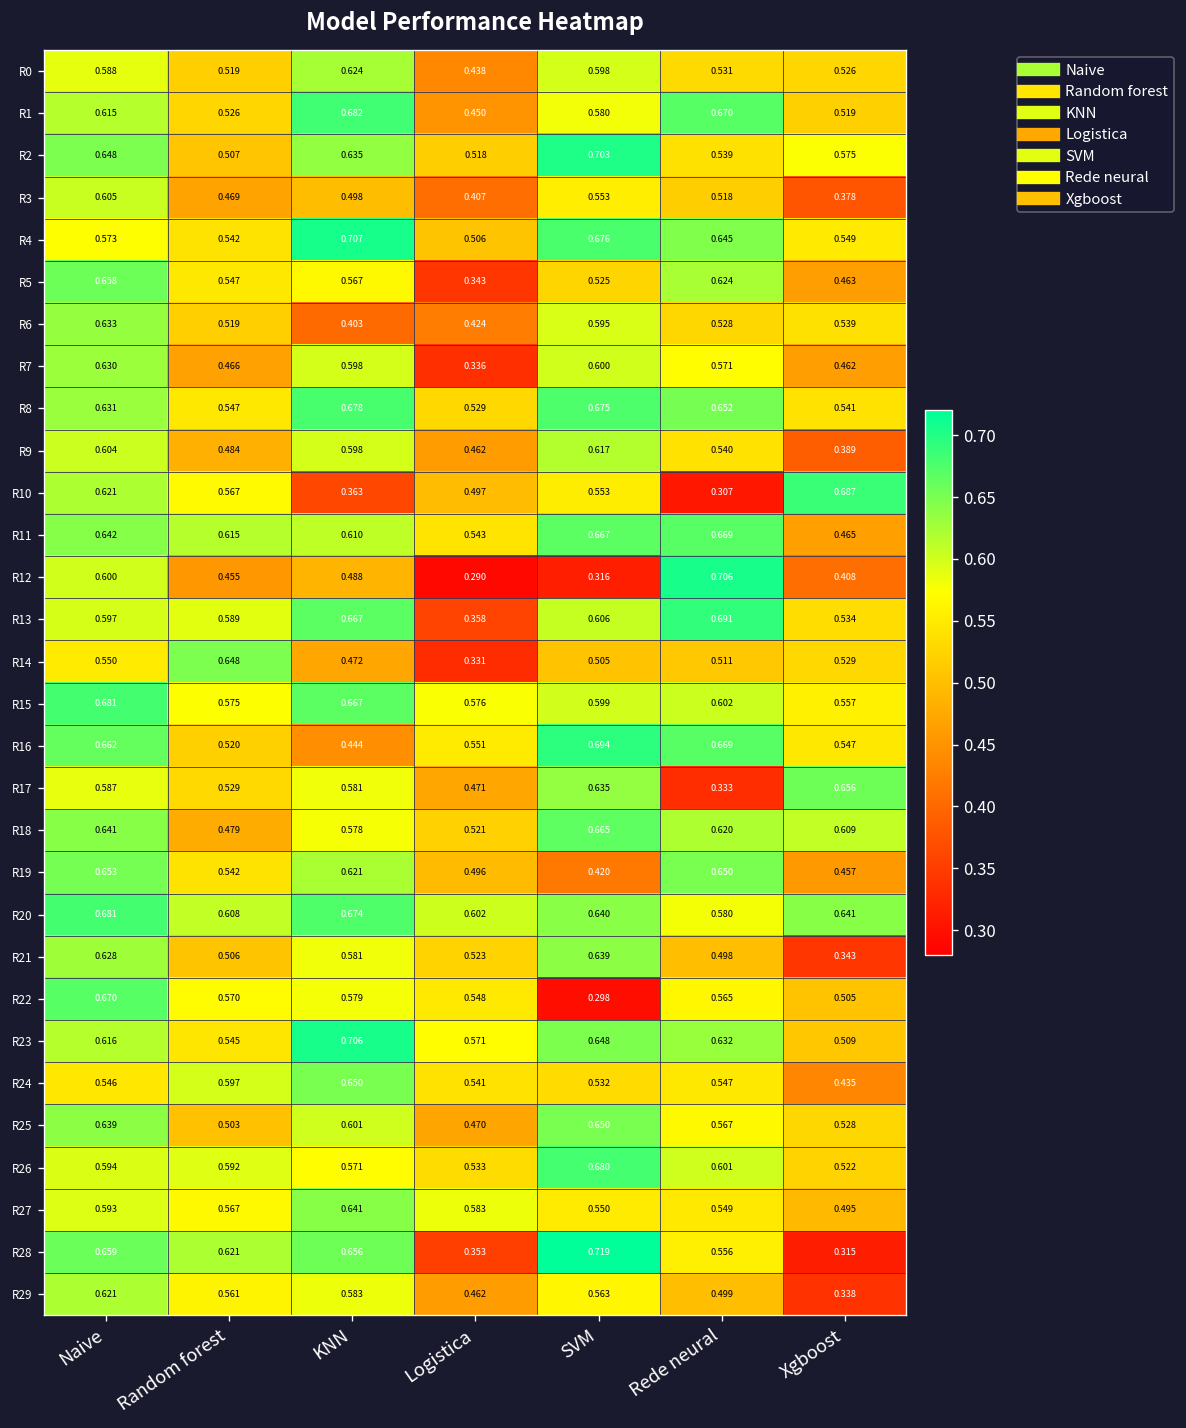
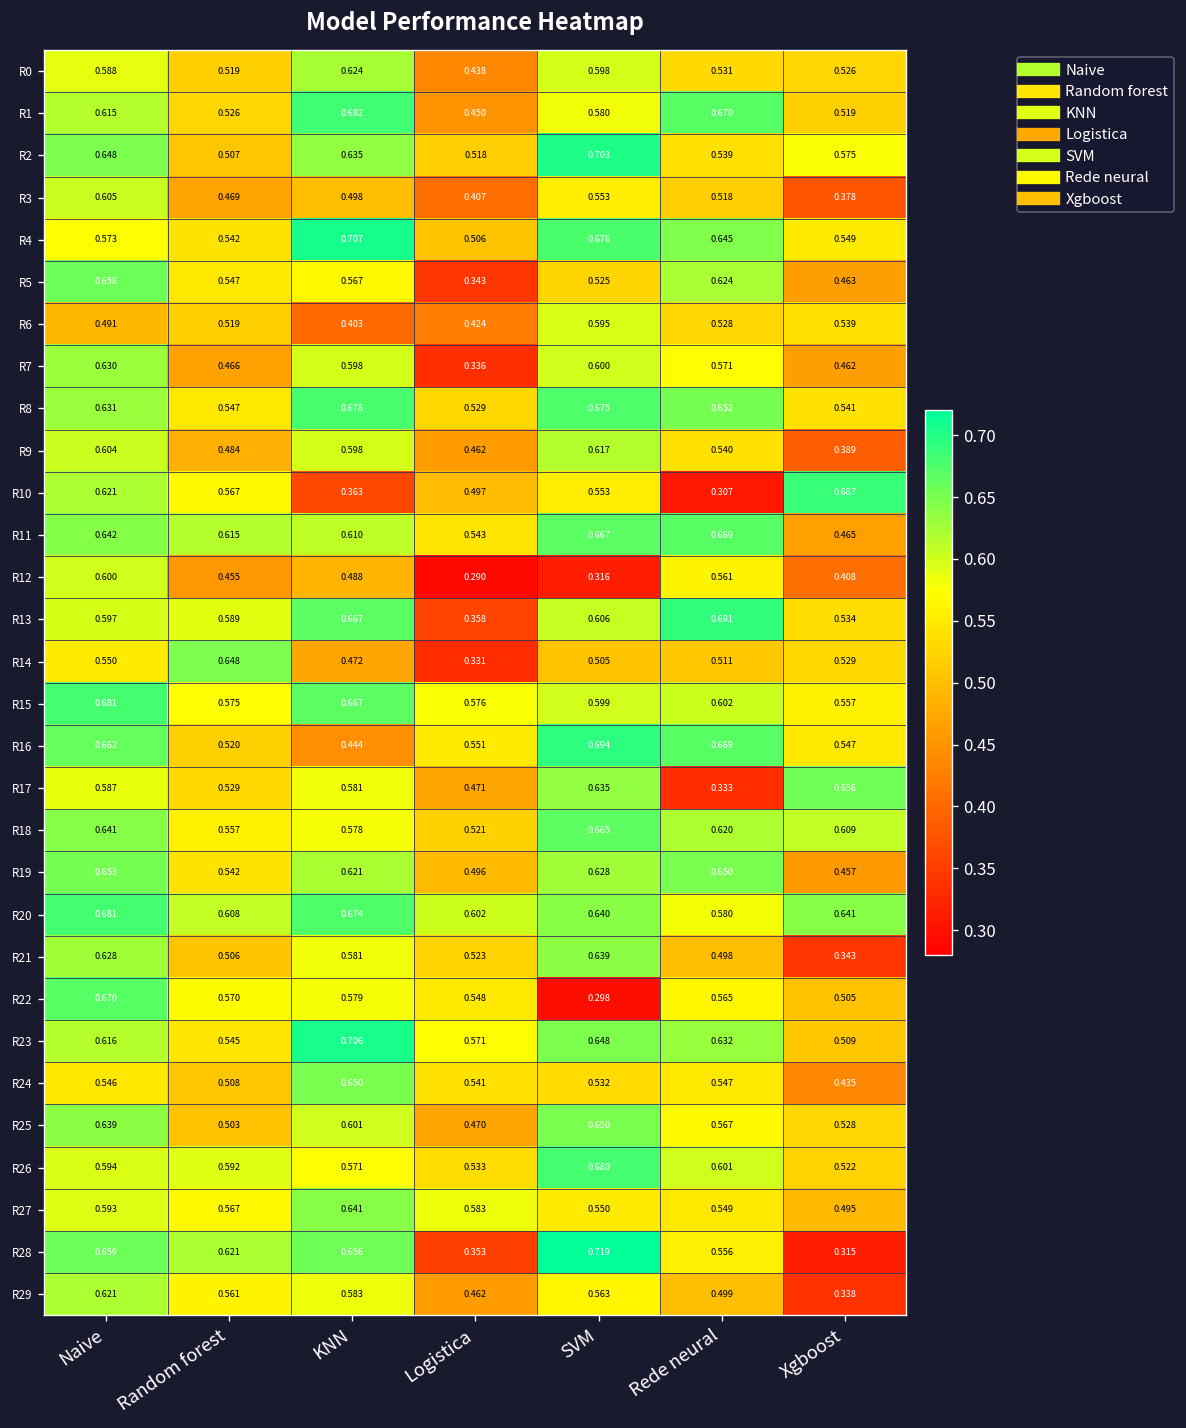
  {
    "R6": {
-     "Naive": 0.633,
+     "Naive": 0.491,
      "Random forest": 0.519,
      "KNN": 0.403,
      "Logistica": 0.424,
      "SVM": 0.595,
      "Rede neural": 0.528,
      "Xgboost": 0.539
    },
    "R12": {
      "Naive": 0.600,
      "Random forest": 0.455,
      "KNN": 0.488,
      "Logistica": 0.290,
      "SVM": 0.316,
-     "Rede neural": 0.706,
+     "Rede neural": 0.561,
      "Xgboost": 0.408
    },
    "R18": {
      "Naive": 0.641,
-     "Random forest": 0.479,
+     "Random forest": 0.557,
      "KNN": 0.578,
      "Logistica": 0.521,
      "SVM": 0.665,
      "Rede neural": 0.620,
      "Xgboost": 0.609
    },
    "R19": {
      "Naive": 0.653,
      "Random forest": 0.542,
      "KNN": 0.621,
      "Logistica": 0.496,
-     "SVM": 0.420,
+     "SVM": 0.628,
      "Rede neural": 0.650,
      "Xgboost": 0.457
    },
    "R24": {
      "Naive": 0.546,
-     "Random forest": 0.597,
+     "Random forest": 0.508,
      "KNN": 0.650,
      "Logistica": 0.541,
      "SVM": 0.532,
      "Rede neural": 0.547,
      "Xgboost": 0.435
    }
  }
